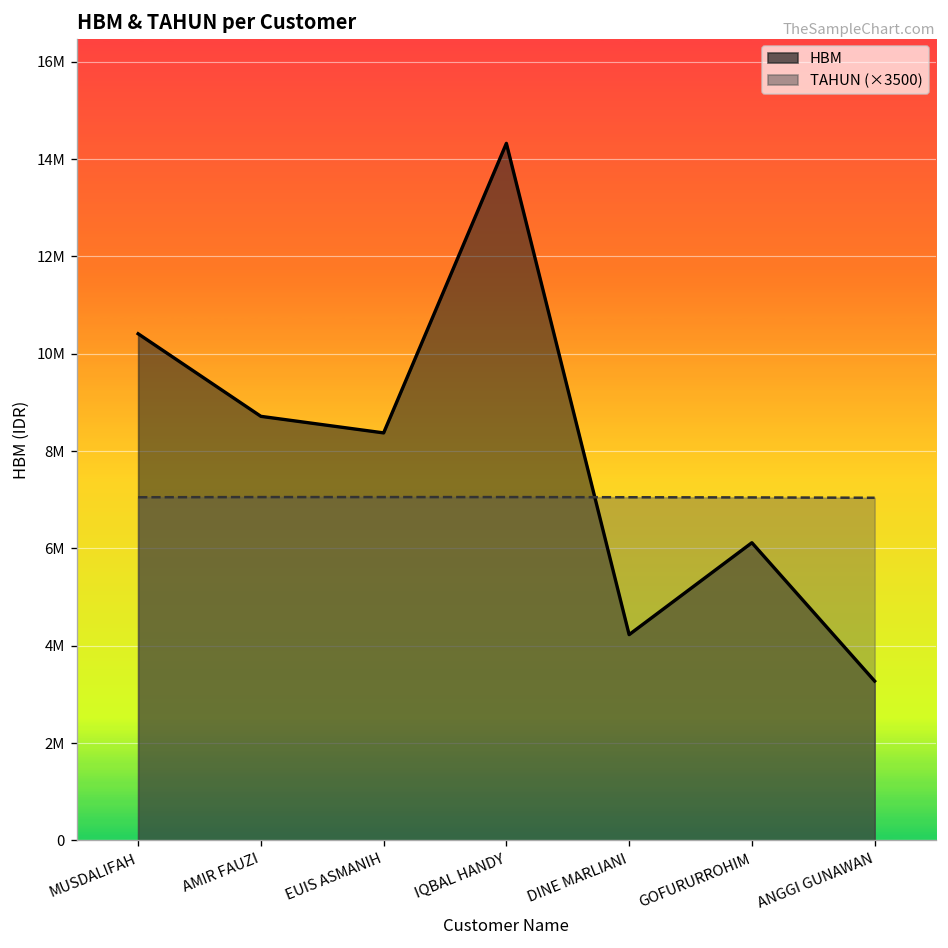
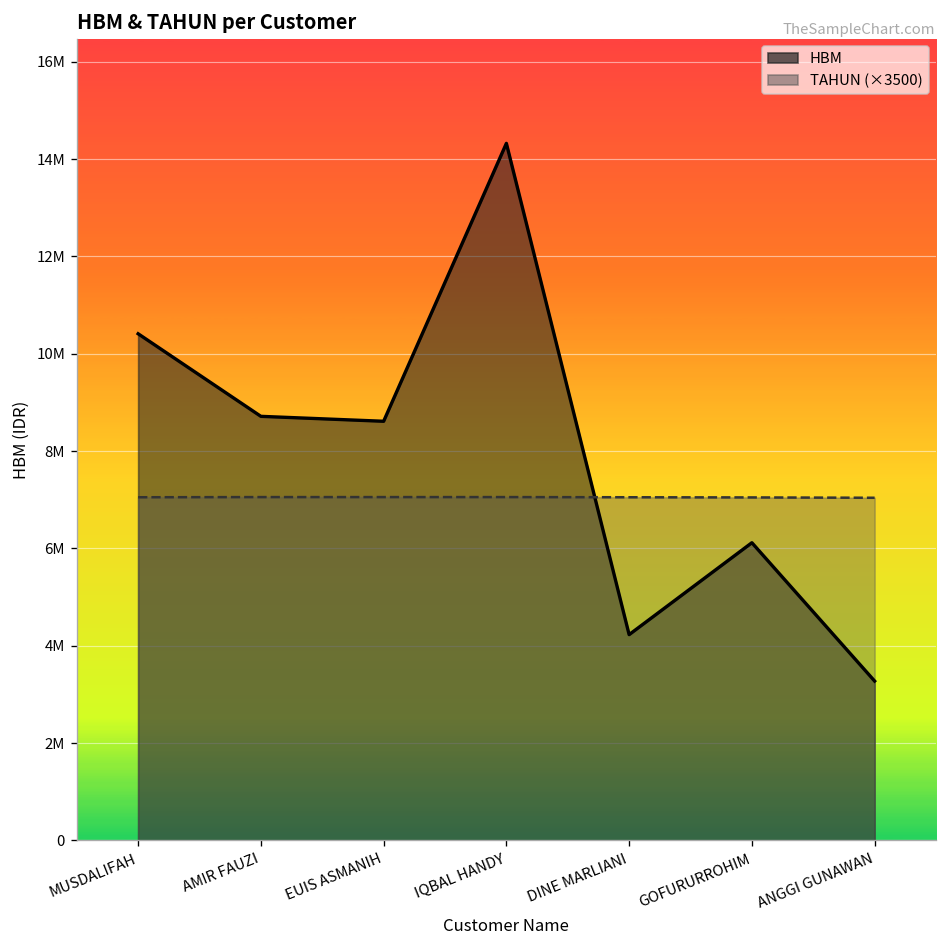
  {
    "HBM": {
      "MUSDALIFAH": 10400000,
      "AMIR FAUZI": 8700000,
-     "EUIS ASMANIH": 8400000,
+     "EUIS ASMANIH": 8600000,
      "IQBAL HANDY": 14300000,
      "DINE MARLIANI": 4200000,
      "GOFURURROHIM": 6100000,
      "ANGGI GUNAWAN": 3300000
    },
    "TAHUN (×3500)": {
      "MUSDALIFAH": 7100000,
      "AMIR FAUZI": 7100000,
      "EUIS ASMANIH": 7100000,
      "IQBAL HANDY": 7100000,
      "DINE MARLIANI": 7100000,
      "GOFURURROHIM": 7000000,
      "ANGGI GUNAWAN": 7000000
    }
  }
